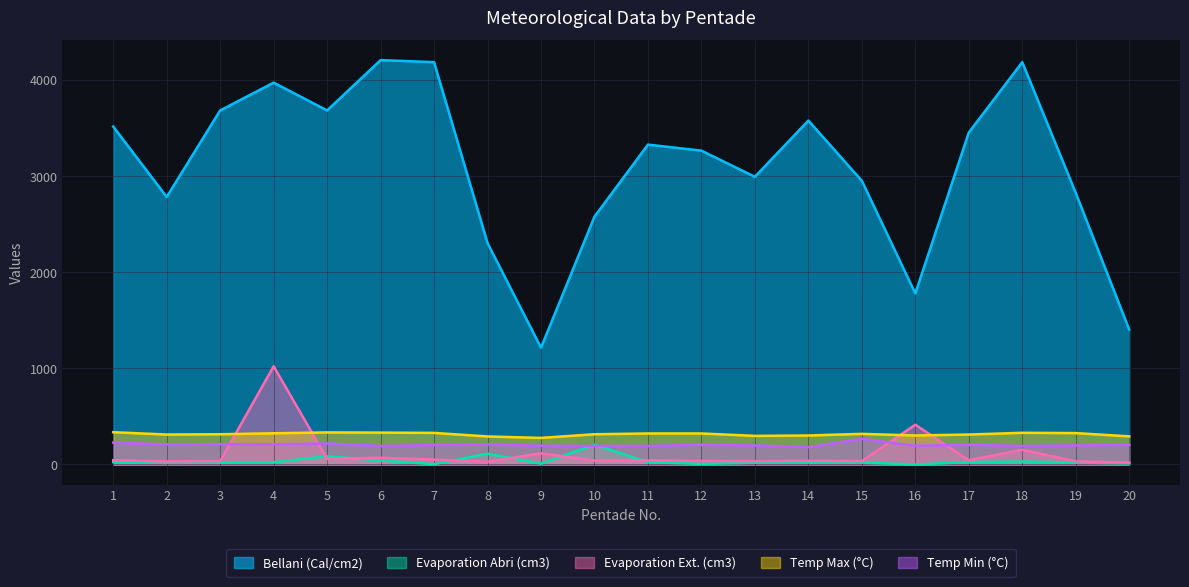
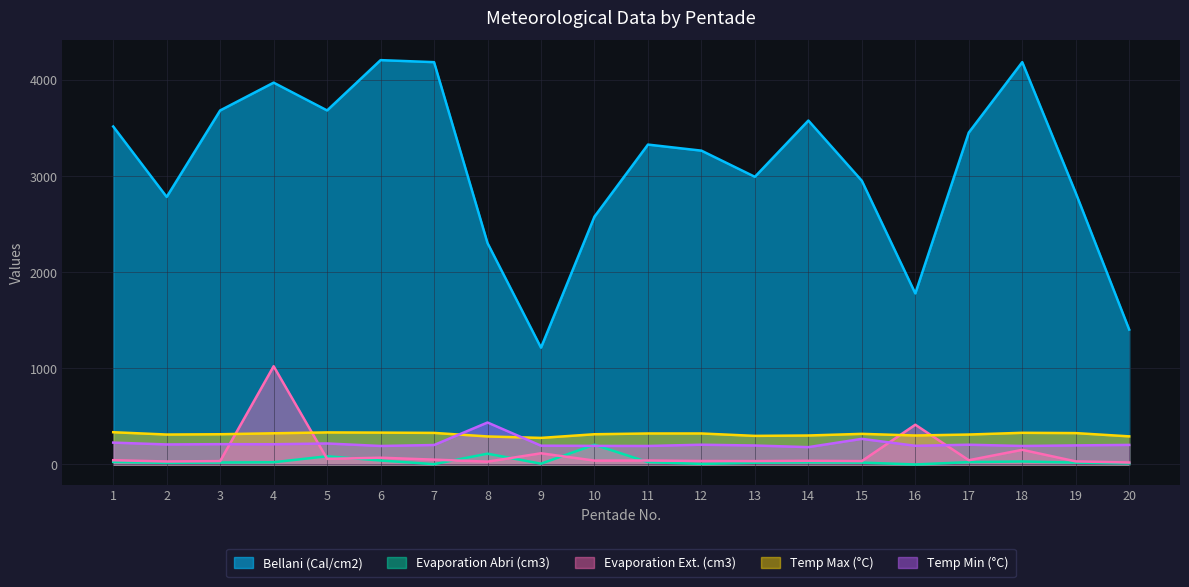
  {
    "Bellani (Cal/cm2)": {
      "1": 3500,
      "2": 2800,
      "3": 3700,
      "4": 4000,
      "5": 3700,
      "6": 4200,
      "7": 4200,
      "8": 2300,
      "9": 1200,
      "10": 2600,
      "11": 3300,
      "12": 3300,
      "13": 3000,
      "14": 3600,
      "15": 2900,
      "16": 1800,
      "17": 3500,
      "18": 4200,
      "19": 2800,
      "20": 1400
    },
    "Evaporation Abri (cm3)": {
      "4": 0,
      "5": 100,
      "6": 0,
      "7": 0,
      "8": 100,
      "9": 0,
      "12": 0,
      "16": 0,
      "18": 0
    },
    "Evaporation Ext. (cm3)": {
      "4": 1000,
      "5": 100,
      "6": 100,
      "7": 100,
      "8": 0,
      "9": 100,
      "10": 0,
      "12": 0,
      "16": 400,
      "18": 200
    },
    "Temp Max (°C)": {
      "1": 300,
      "2": 300,
      "3": 300,
      "4": 300,
      "5": 300,
      "6": 300,
      "7": 300,
      "8": 300,
      "9": 300,
      "10": 300,
      "11": 300,
      "12": 300,
      "13": 300,
      "14": 300,
      "15": 300,
      "16": 300,
      "17": 300,
      "18": 300,
      "19": 300,
      "20": 300
    },
    "Temp Min (°C)": {
      "1": 200,
      "2": 200,
      "3": 200,
      "4": 200,
      "5": 200,
      "6": 200,
      "7": 200,
-     "8": 200,
+     "8": 400,
      "9": 200,
      "11": 200,
      "12": 200,
      "13": 200,
      "14": 200,
      "15": 300,
      "16": 200,
      "17": 200,
      "18": 200,
      "19": 200,
      "20": 200
    }
  }
